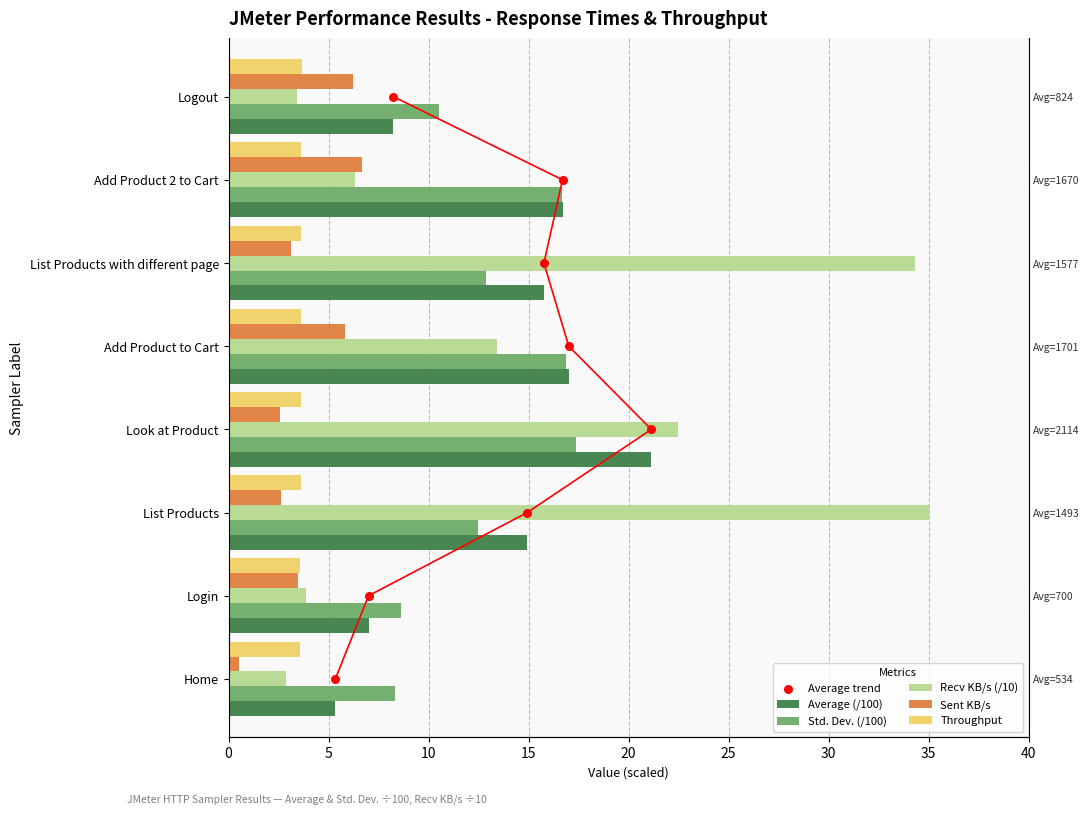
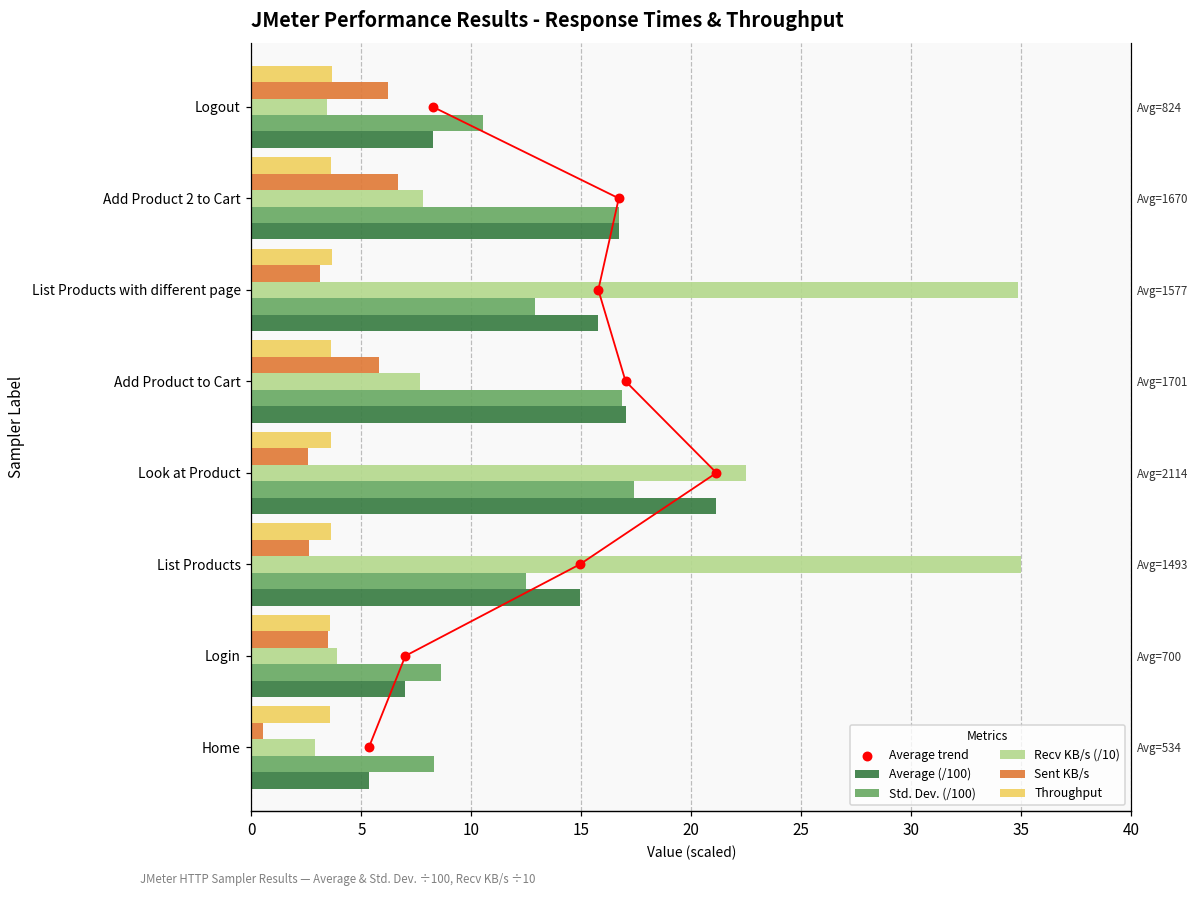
  {
    "Recv KB/s (/10)": {
      "Logout": 3.4,
-     "Add Product 2 to Cart": 6.3,
-     "List Products with different page": 34.3,
-     "Add Product to Cart": 13.4,
+     "Add Product 2 to Cart": 7.8,
+     "List Products with different page": 34.8,
+     "Add Product to Cart": 7.7,
      "Look at Product": 22.5,
      "List Products": 35.0,
      "Login": 3.9,
      "Home": 2.9
    }
  }
